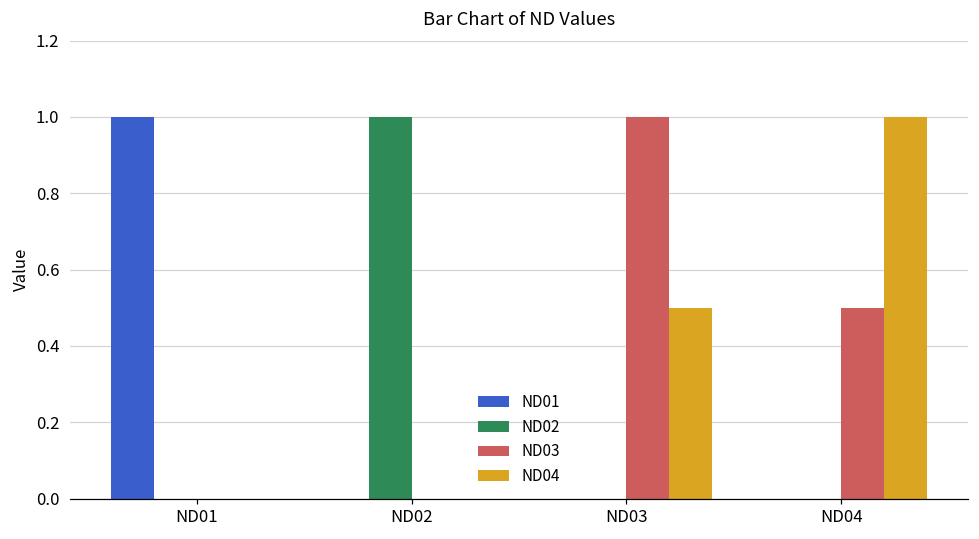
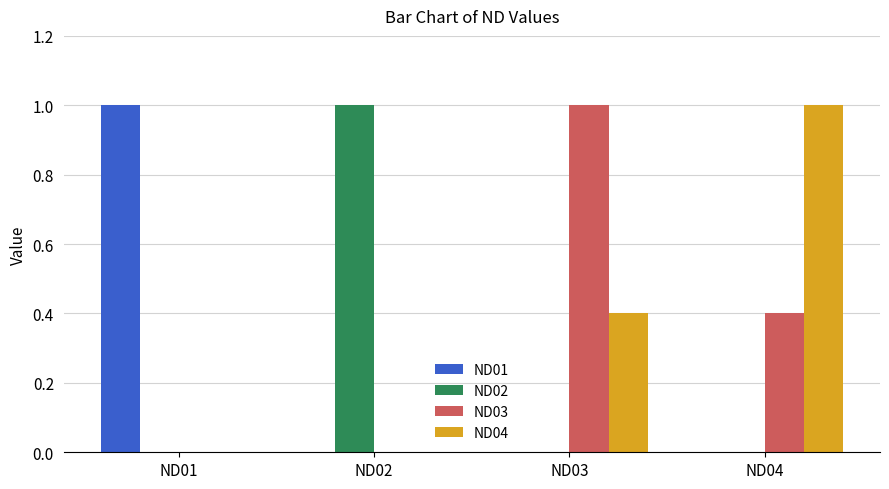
  {
    "ND01": {
      "ND01": 1.0,
      "ND02": 0.0,
      "ND03": 0.0,
      "ND04": 0.0
    },
    "ND02": {
      "ND01": 0.0,
      "ND02": 1.0,
      "ND03": 0.0,
      "ND04": 0.0
    },
    "ND03": {
      "ND01": 0.0,
      "ND02": 0.0,
      "ND03": 1.0,
-     "ND04": 0.5
+     "ND04": 0.4
    },
    "ND04": {
      "ND01": 0.0,
      "ND02": 0.0,
-     "ND03": 0.5,
+     "ND03": 0.4,
      "ND04": 1.0
    }
  }
